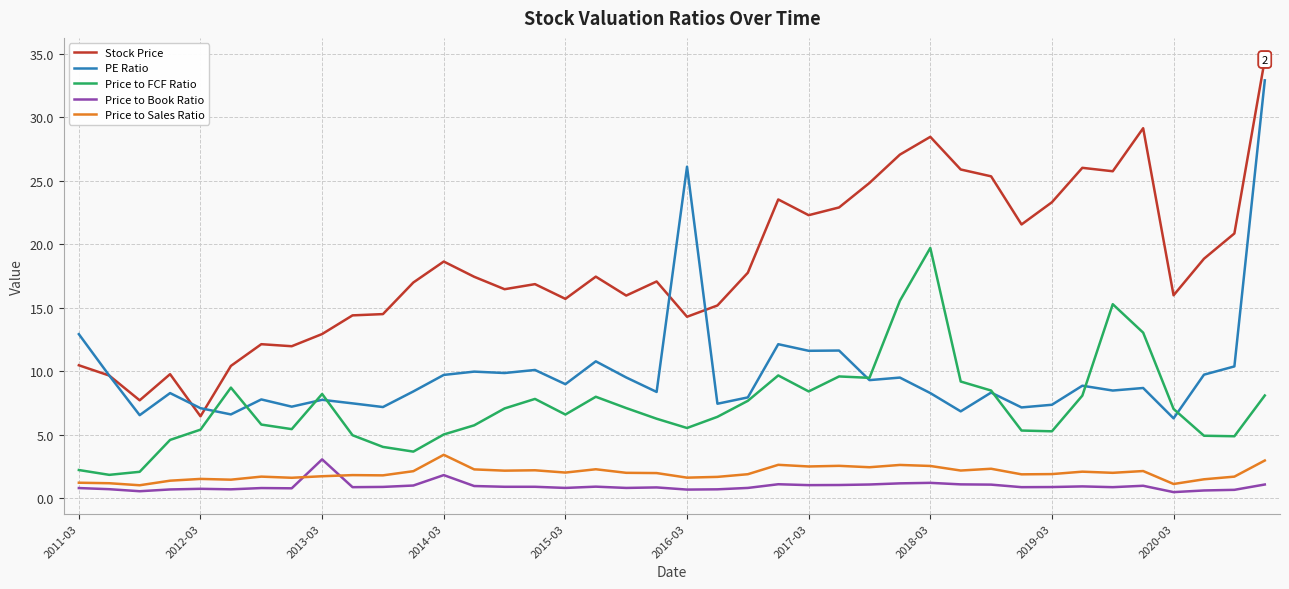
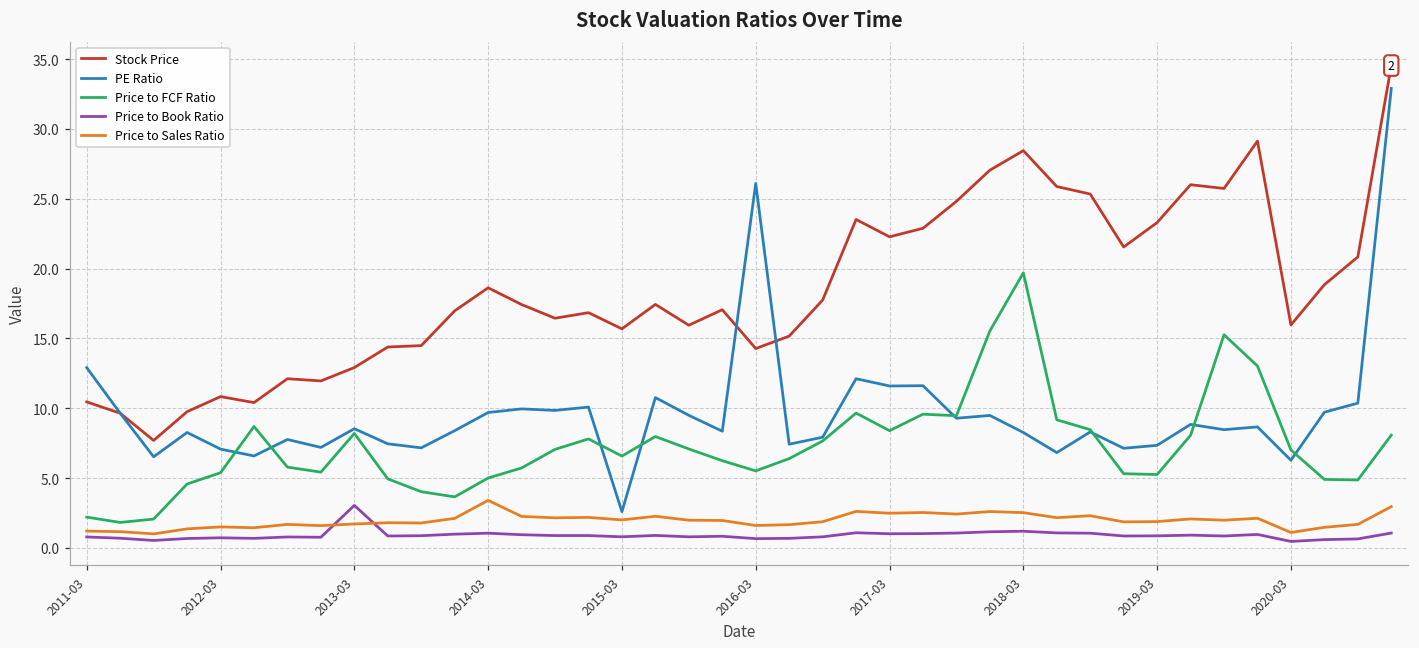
  {
    "Stock Price": {
      "2011-03": 10.5,
-     "2012-03": 6.4,
+     "2012-03": 10.8,
      "2013-03": 12.9,
      "2014-03": 18.6,
      "2015-03": 15.7,
      "2016-03": 14.3,
      "2017-03": 22.3,
      "2018-03": 28.5,
      "2019-03": 23.3,
      "2020-03": 16.0
    },
    "PE Ratio": {
      "2011-03": 12.9,
      "2012-03": 7.1,
-     "2013-03": 7.7,
+     "2013-03": 8.5,
      "2014-03": 9.7,
-     "2015-03": 9.0,
+     "2015-03": 2.6,
      "2016-03": 26.1,
      "2017-03": 11.6,
      "2018-03": 8.3,
      "2019-03": 7.4,
      "2020-03": 6.3
    },
    "Price to FCF Ratio": {
      "2011-03": 2.2,
      "2012-03": 5.4,
      "2013-03": 8.2,
      "2014-03": 5.0,
      "2015-03": 6.6,
      "2016-03": 5.5,
      "2017-03": 8.4,
      "2018-03": 19.7,
      "2019-03": 5.3,
      "2020-03": 7.0
    },
    "Price to Book Ratio": {
      "2011-03": 0.8,
      "2012-03": 0.7,
      "2013-03": 3.1,
-     "2014-03": 1.8,
+     "2014-03": 1.1,
      "2015-03": 0.8,
      "2016-03": 0.7,
      "2017-03": 1.0,
      "2018-03": 1.2,
      "2019-03": 0.9,
      "2020-03": 0.5
    },
    "Price to Sales Ratio": {
      "2011-03": 1.2,
      "2012-03": 1.5,
      "2013-03": 1.7,
      "2014-03": 3.4,
      "2015-03": 2.0,
      "2016-03": 1.6,
      "2017-03": 2.5,
      "2018-03": 2.5,
      "2019-03": 1.9,
      "2020-03": 1.1
    }
  }
